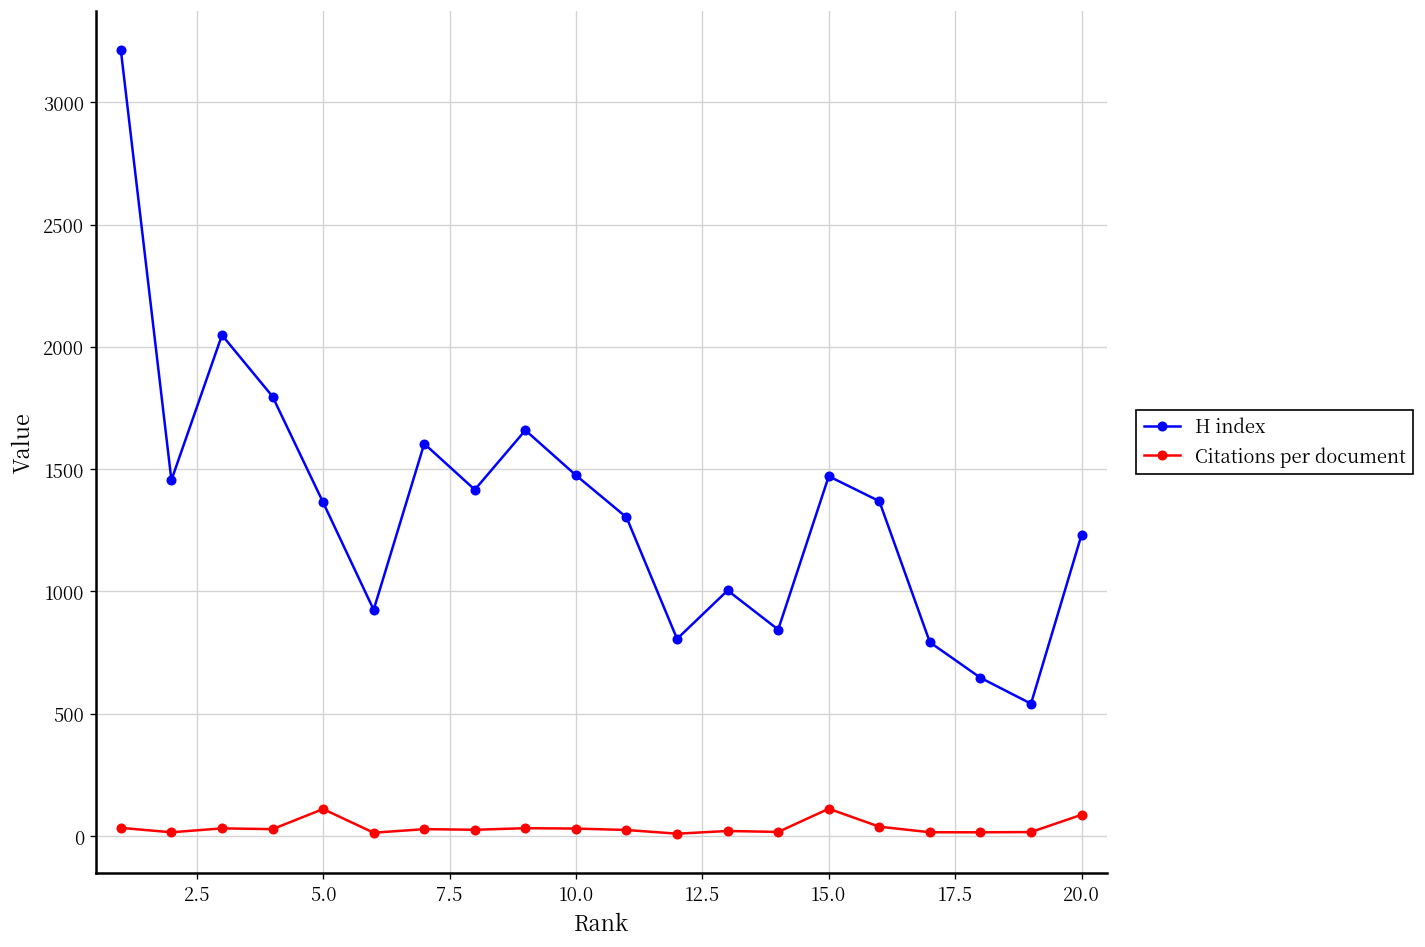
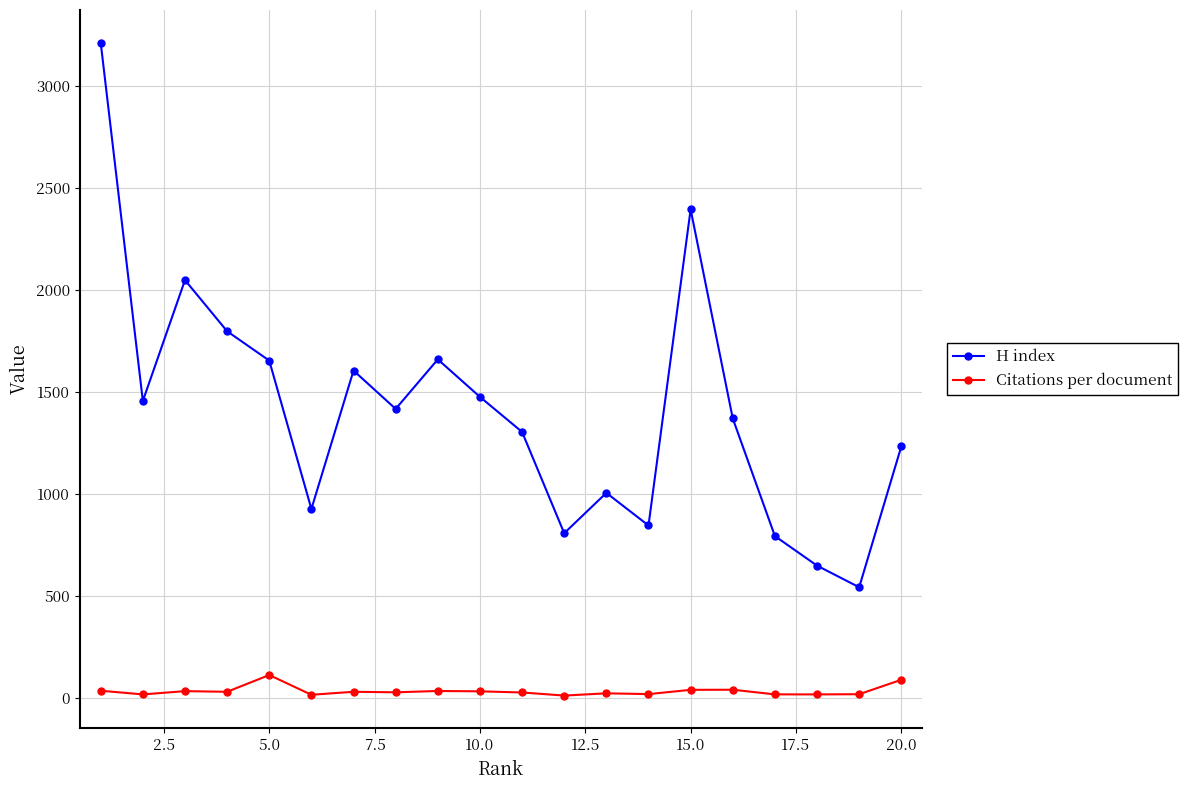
  {
    "H index": {
-     "5.0": 1360,
+     "5.0": 1650,
      "10.0": 1480,
-     "15.0": 1470,
+     "15.0": 2400,
      "20.0": 1230
    },
    "Citations per document": {
      "5.0": 110,
      "10.0": 30,
-     "15.0": 110,
+     "15.0": 40,
      "20.0": 90
    }
  }
